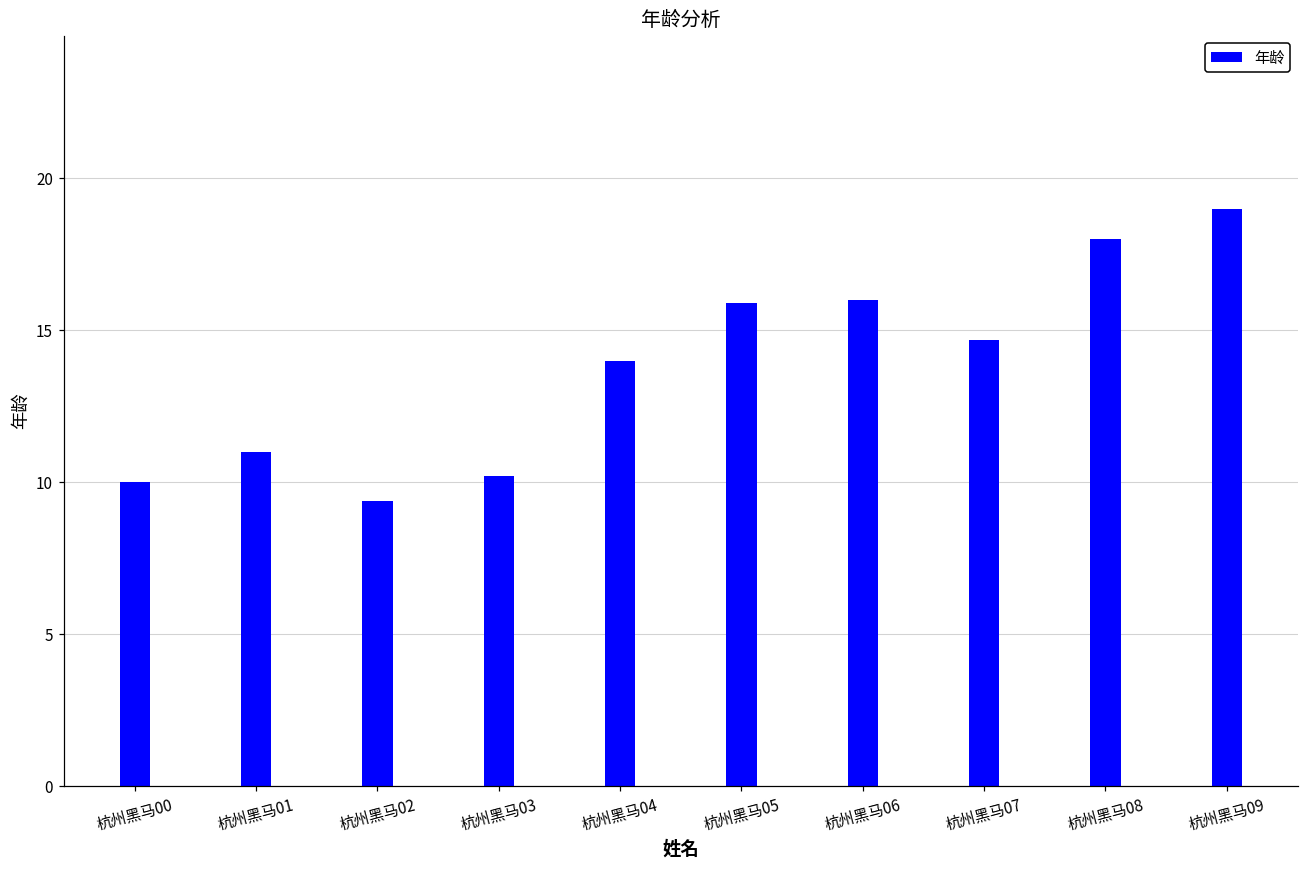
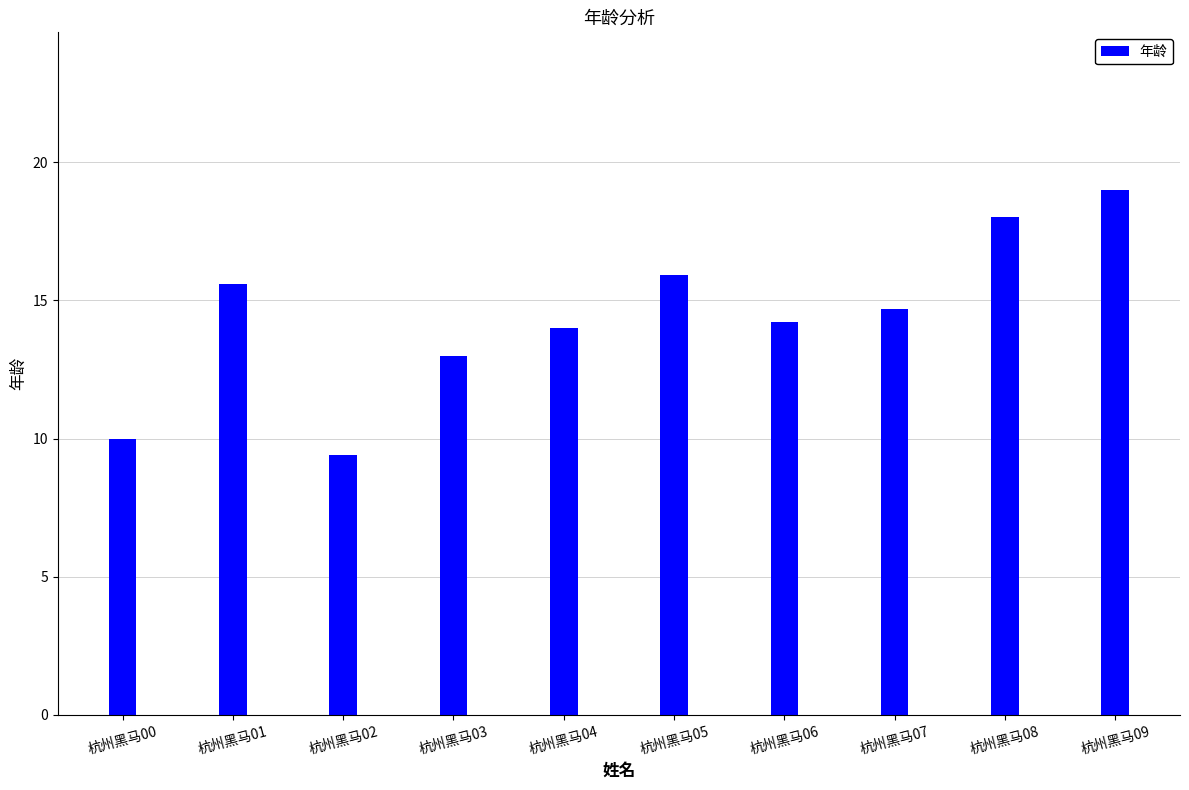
  {
    "杭州黑马00": 10.0,
-   "杭州黑马01": 11.0,
+   "杭州黑马01": 15.6,
    "杭州黑马02": 9.4,
-   "杭州黑马03": 10.2,
+   "杭州黑马03": 13.0,
    "杭州黑马04": 14.0,
    "杭州黑马05": 15.9,
-   "杭州黑马06": 16.0,
+   "杭州黑马06": 14.2,
    "杭州黑马07": 14.7,
    "杭州黑马08": 18.0,
    "杭州黑马09": 19.0
  }
